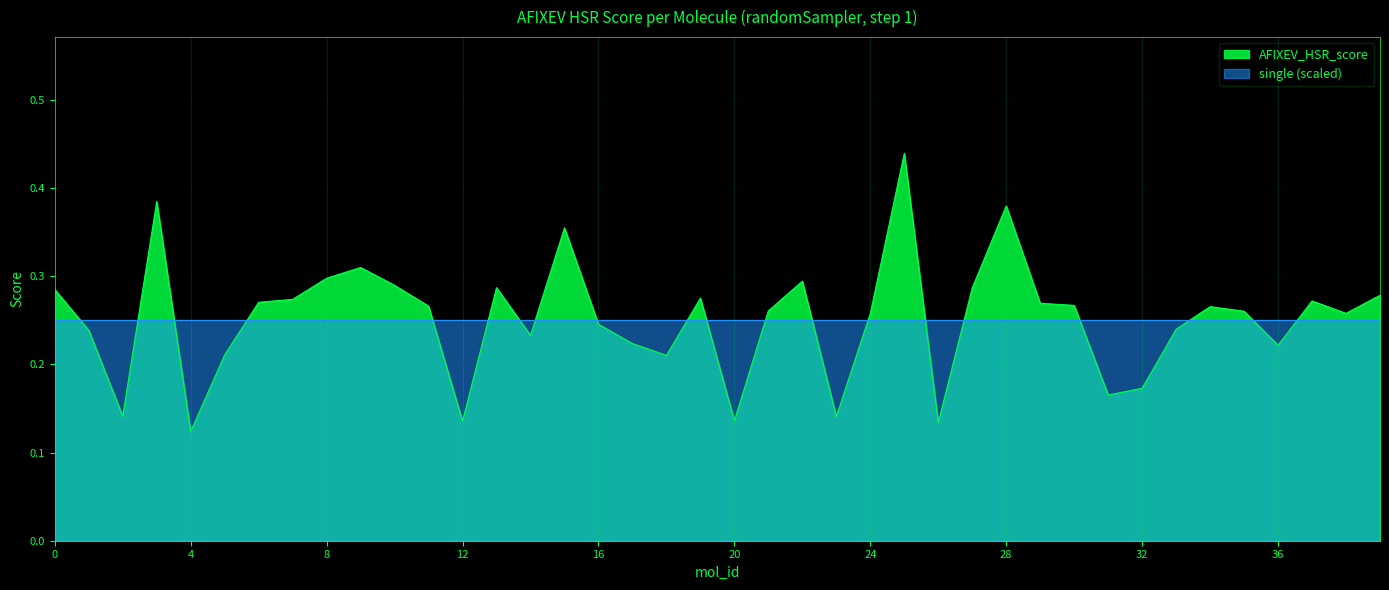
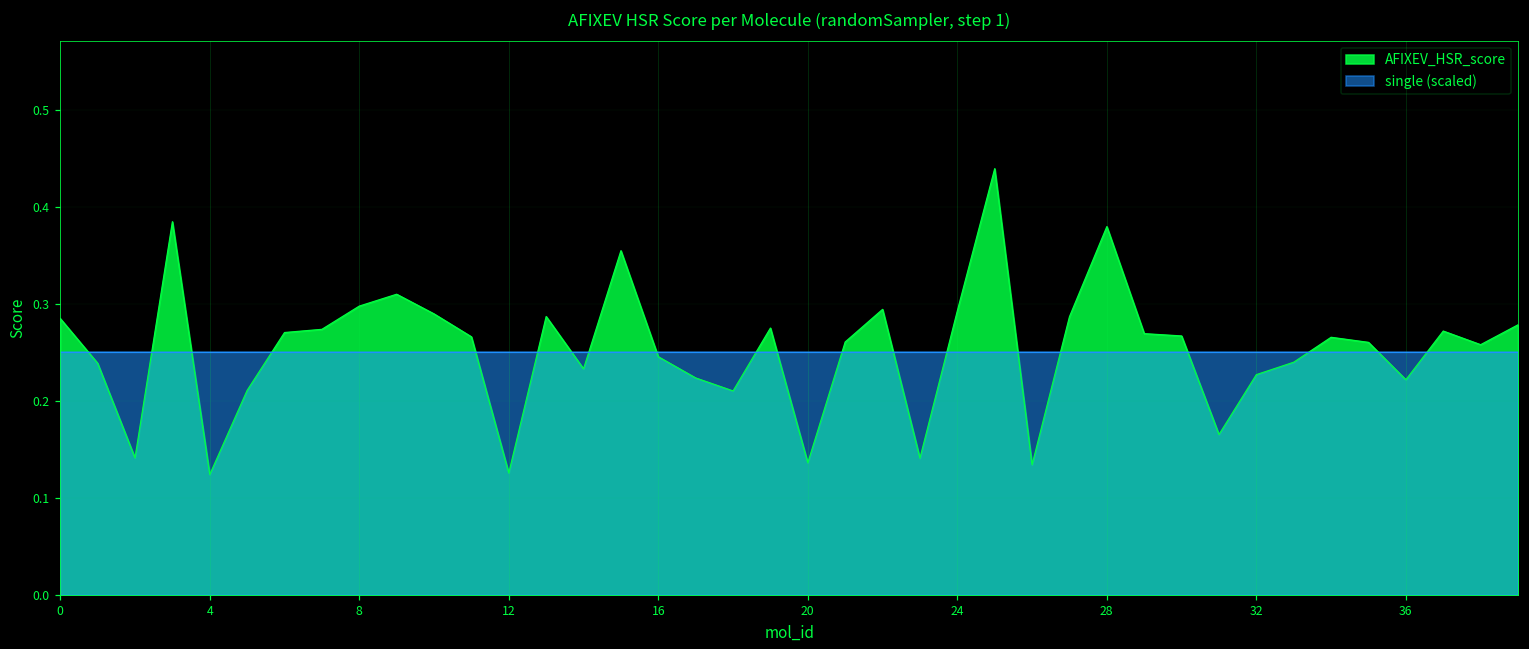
  {
    "AFIXEV_HSR_score": {
      "0": 0.28,
      "4": 0.12,
      "8": 0.30,
-     "12": 0.14,
+     "12": 0.13,
      "16": 0.25,
      "20": 0.14,
-     "24": 0.26,
+     "24": 0.29,
      "28": 0.38,
-     "32": 0.17,
+     "32": 0.23,
      "36": 0.22
    },
    "single (scaled)": {
      "0": 0.25,
      "4": 0.25,
      "8": 0.25,
      "12": 0.25,
      "16": 0.25,
      "20": 0.25,
      "24": 0.25,
      "28": 0.25,
      "32": 0.25,
      "36": 0.25
    }
  }
